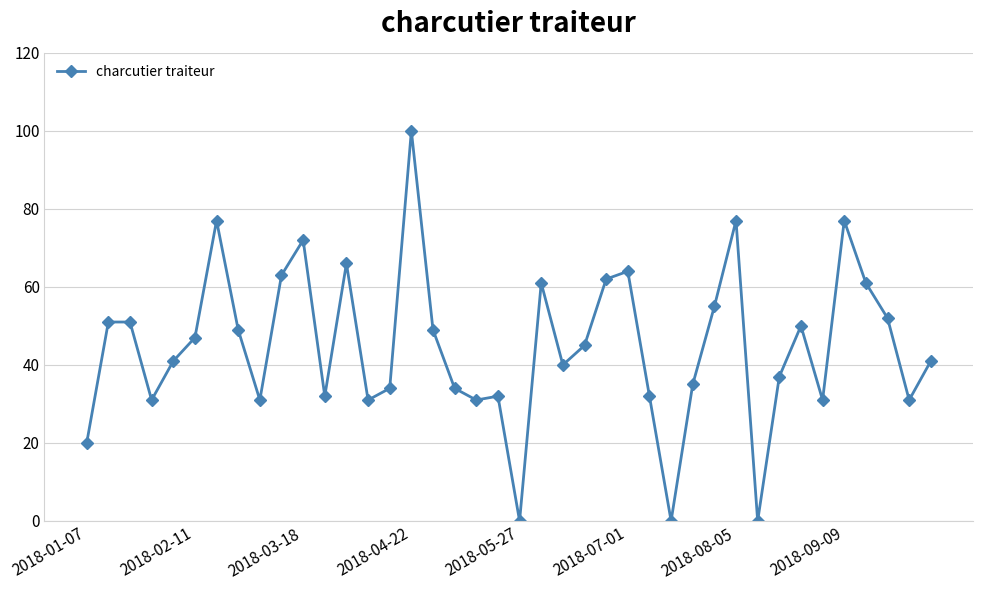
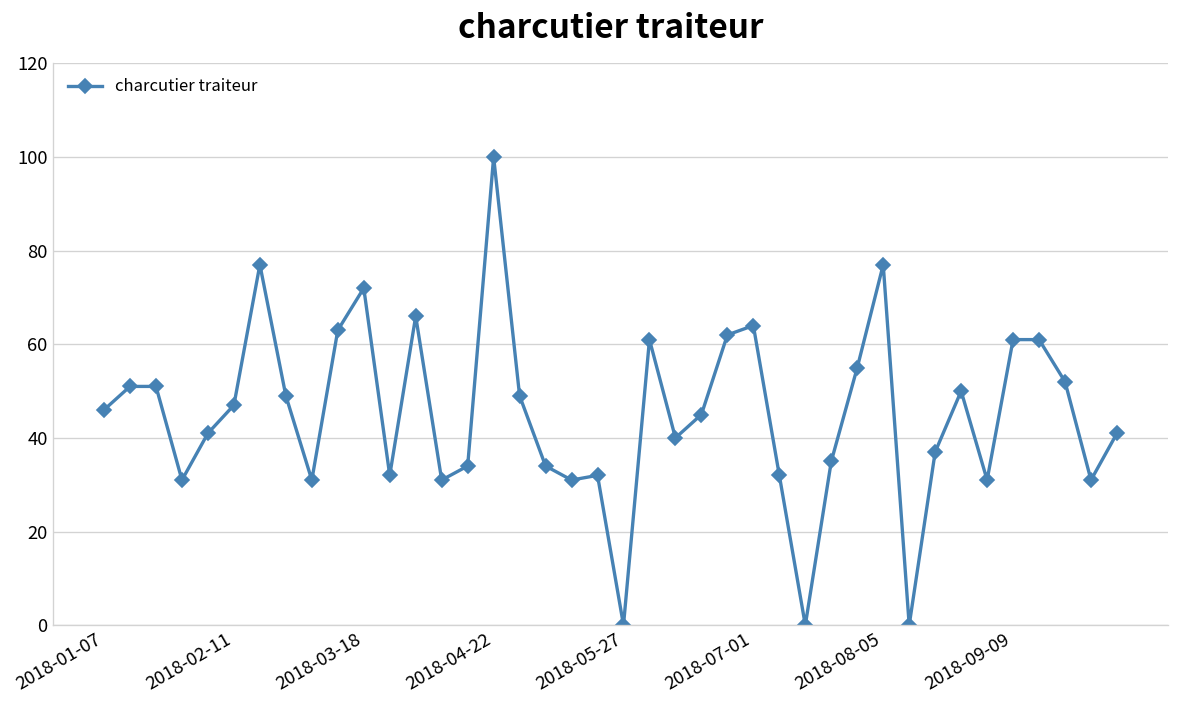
  {
-   "2018-01-07": 20,
+   "2018-01-07": 46,
    "2018-02-11": 47,
    "2018-03-18": 72,
    "2018-04-22": 100,
    "2018-05-27": 0,
    "2018-07-01": 64,
    "2018-08-05": 77,
-   "2018-09-09": 77
+   "2018-09-09": 61
  }
